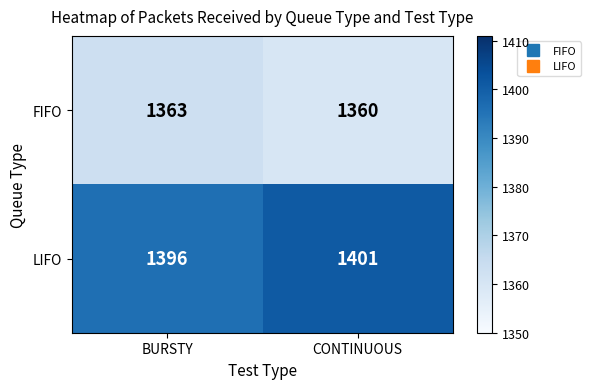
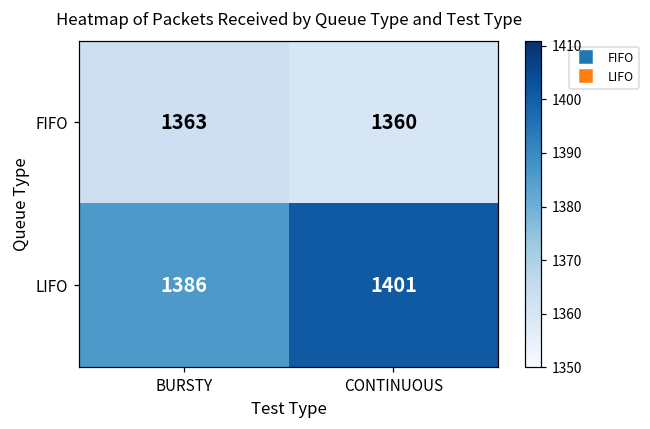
  {
    "FIFO": {
      "BURSTY": 1363,
      "CONTINUOUS": 1360
    },
    "LIFO": {
-     "BURSTY": 1396,
+     "BURSTY": 1386,
      "CONTINUOUS": 1401
    }
  }
